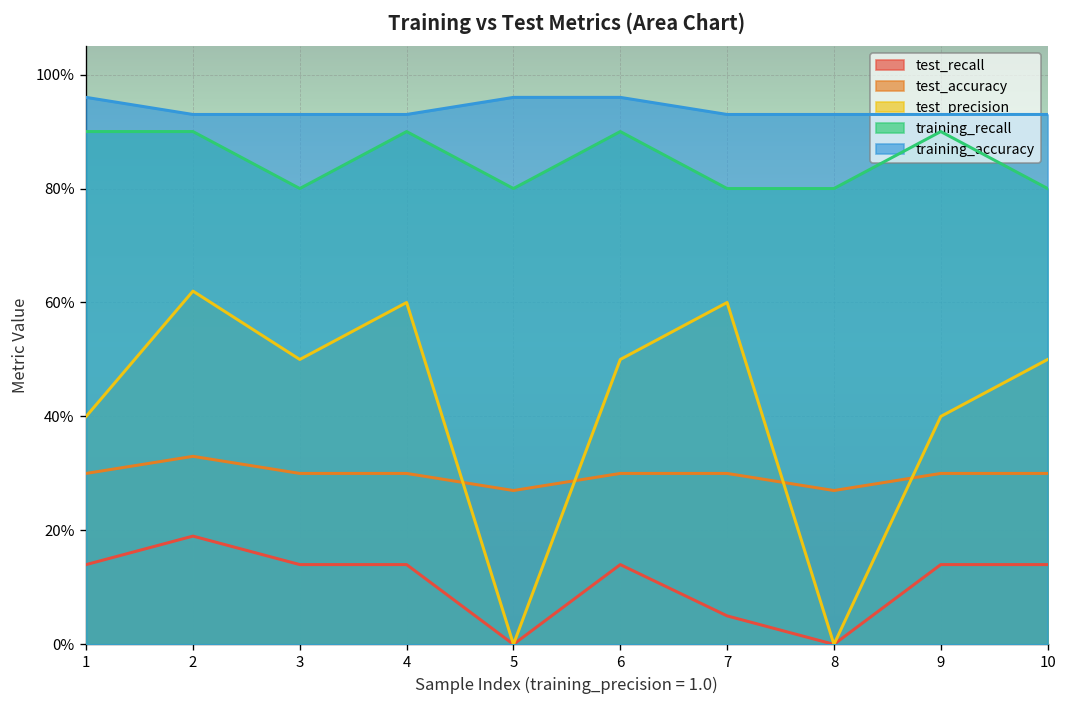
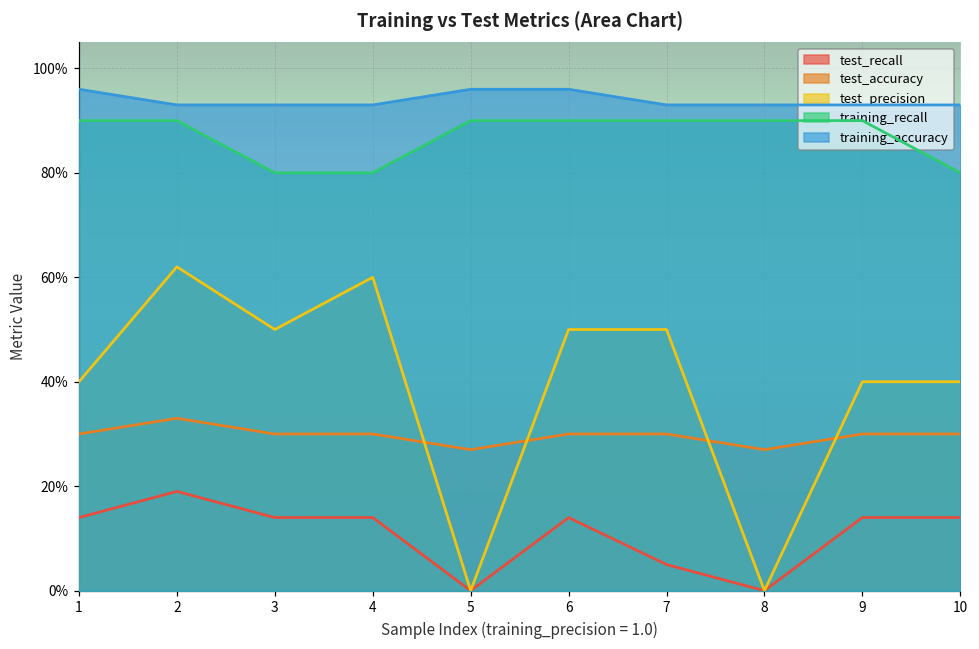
  {
    "test_precision": {
      "1": "40%",
      "2": "62%",
      "3": "50%",
      "4": "60%",
      "6": "50%",
-     "7": "60%",
+     "7": "50%",
      "9": "40%",
-     "10": "50%"
+     "10": "40%"
    },
    "training_recall": {
      "1": "90%",
      "2": "90%",
      "3": "80%",
-     "4": "90%",
-     "5": "80%",
+     "4": "80%",
+     "5": "90%",
      "6": "90%",
-     "7": "80%",
-     "8": "80%",
+     "7": "90%",
+     "8": "90%",
      "10": "80%"
    },
    "training_accuracy": {
      "1": "96%",
      "2": "93%",
      "3": "93%",
      "4": "93%",
      "5": "96%",
      "6": "96%",
      "7": "93%",
      "8": "93%",
      "10": "93%"
    }
  }
